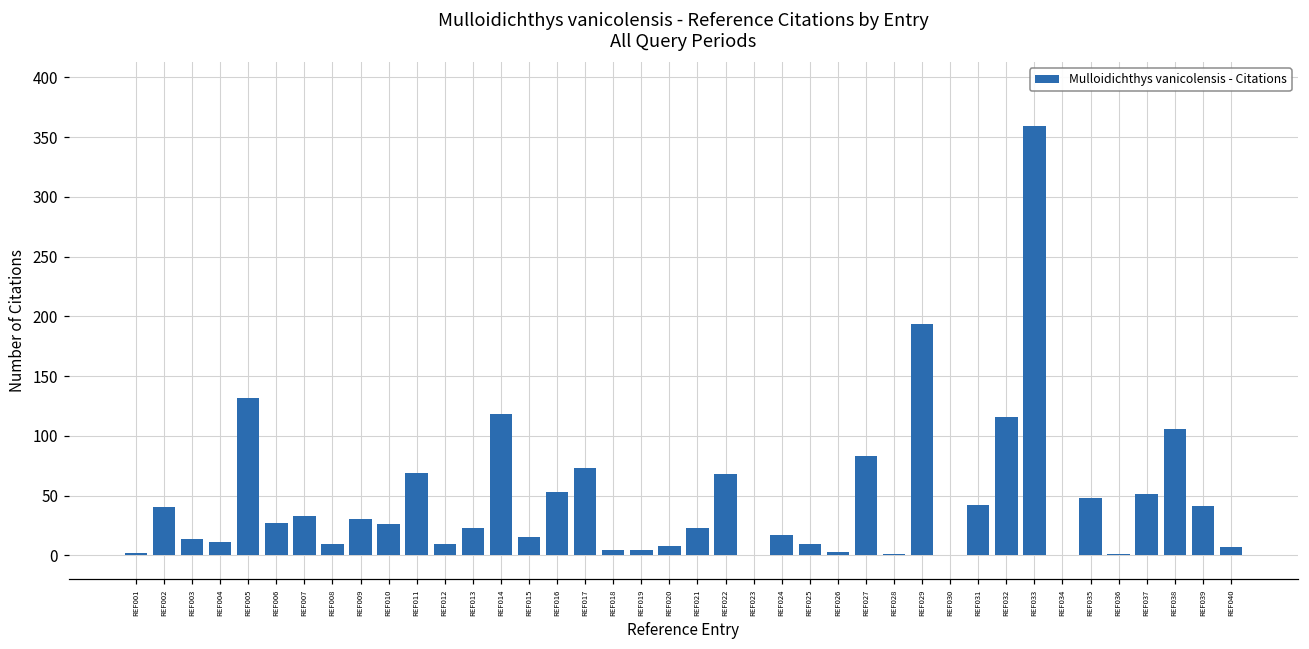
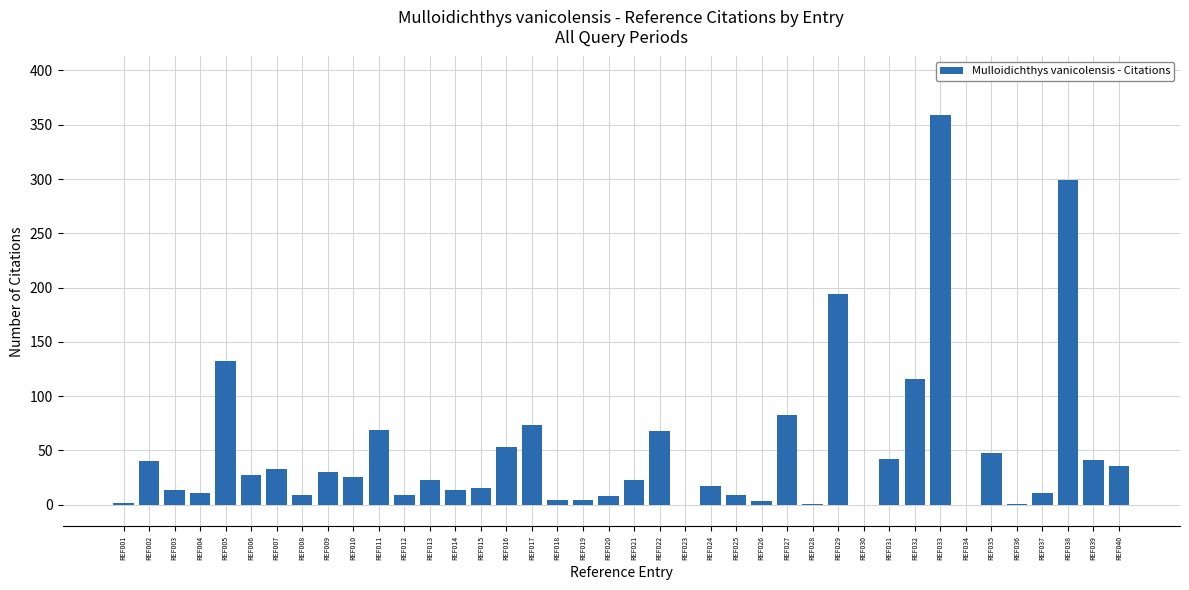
  {
    "REF002": 40,
    "REF003": 14,
    "REF004": 11,
    "REF005": 132,
    "REF006": 27,
    "REF007": 33,
    "REF008": 9,
    "REF009": 30,
    "REF010": 26,
    "REF011": 69,
    "REF012": 9,
    "REF013": 23,
-   "REF014": 118,
+   "REF014": 14,
    "REF015": 15,
    "REF016": 53,
    "REF017": 73,
    "REF018": 4,
    "REF019": 4,
    "REF020": 8,
    "REF021": 23,
    "REF022": 68,
    "REF023": 0,
    "REF024": 17,
    "REF025": 9,
    "REF026": 3,
    "REF027": 83,
    "REF029": 194,
    "REF030": 0,
    "REF031": 42,
    "REF032": 116,
    "REF033": 359,
    "REF034": 0,
    "REF035": 48,
-   "REF037": 51,
-   "REF038": 106,
+   "REF037": 11,
+   "REF038": 299,
    "REF039": 41,
-   "REF040": 7
+   "REF040": 36
  }
